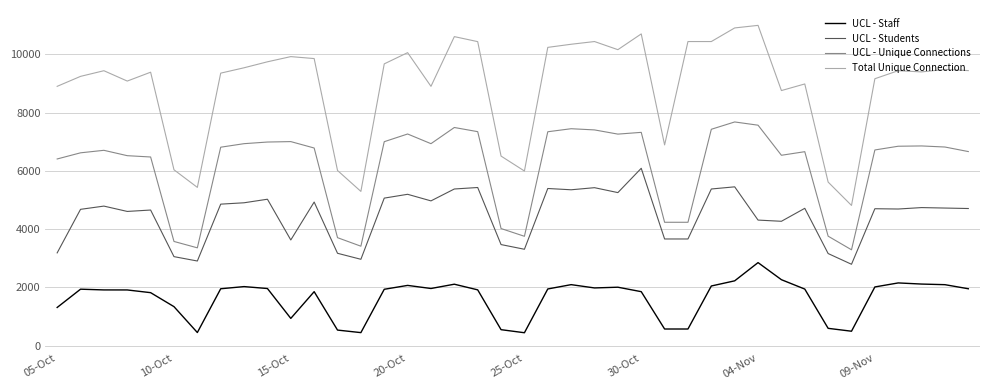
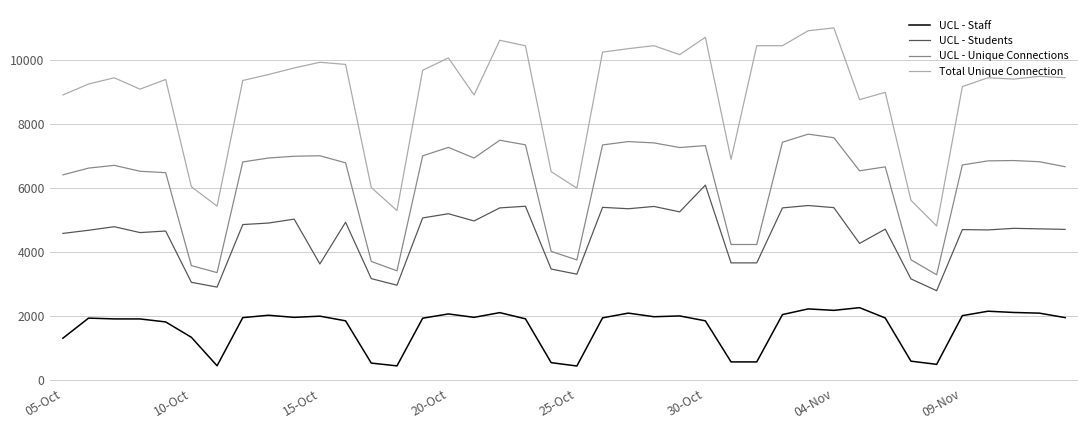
  {
    "UCL - Staff": {
      "05-Oct": 1300,
      "10-Oct": 1300,
-     "15-Oct": 900,
+     "15-Oct": 2000,
      "20-Oct": 2100,
      "25-Oct": 400,
      "30-Oct": 1900,
-     "04-Nov": 2900,
+     "04-Nov": 2200,
      "09-Nov": 2000
    },
    "UCL - Students": {
-     "05-Oct": 3200,
+     "05-Oct": 4600,
      "10-Oct": 3100,
      "15-Oct": 3600,
      "20-Oct": 5200,
      "25-Oct": 3300,
      "30-Oct": 6100,
-     "04-Nov": 4300,
+     "04-Nov": 5400,
      "09-Nov": 4700
    }
  }
